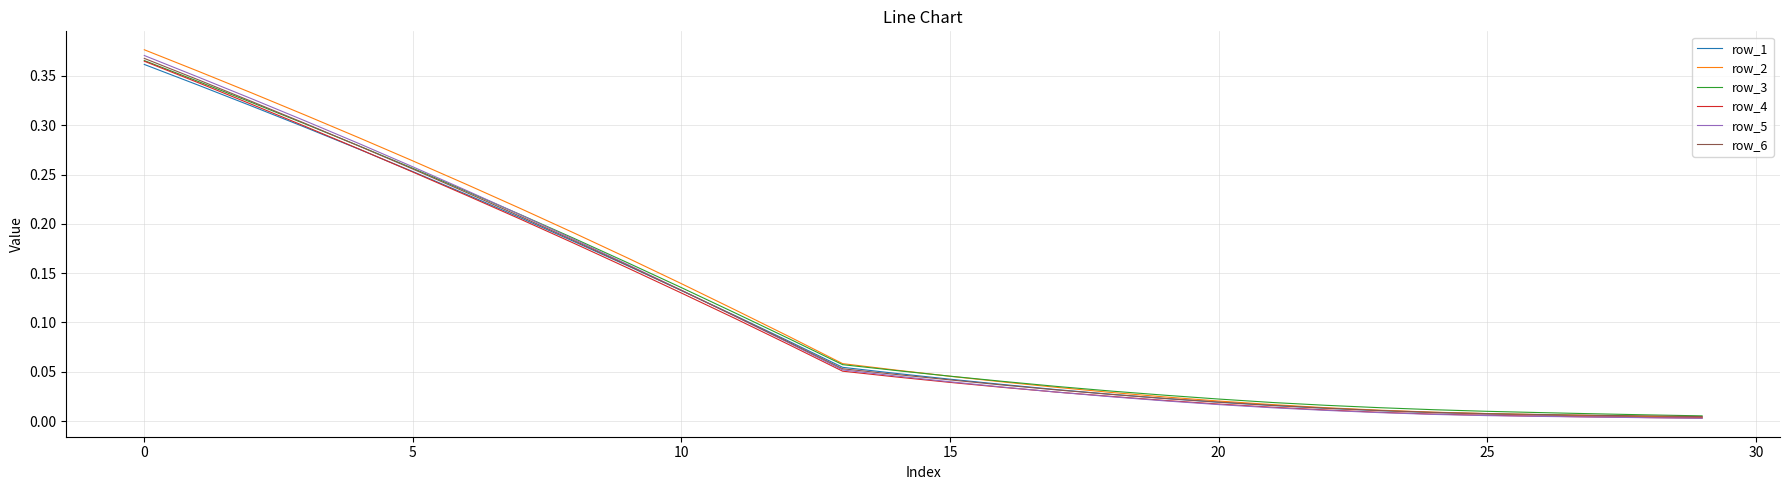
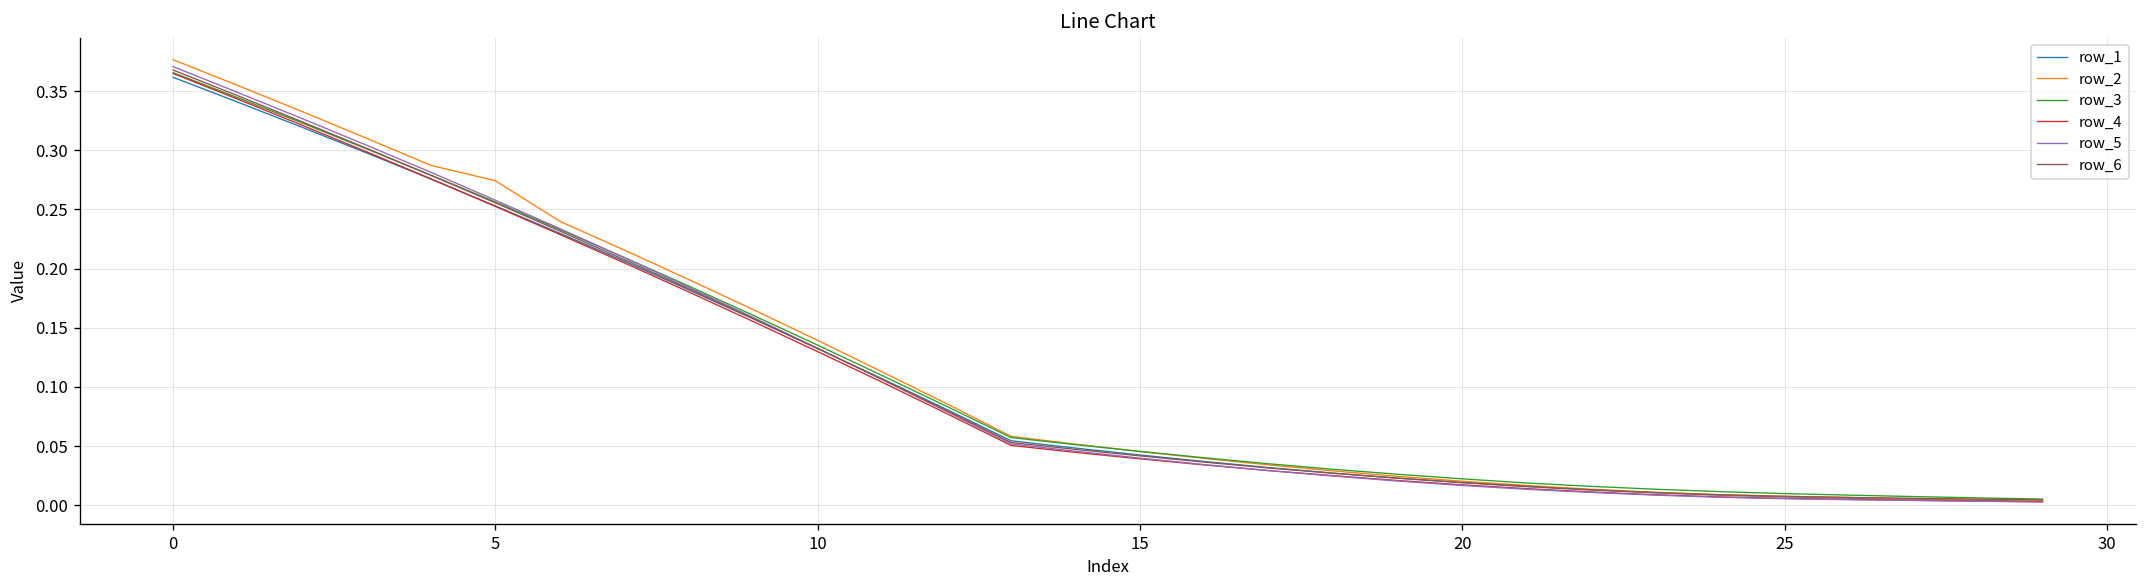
  {
    "row_1": {
      "0": 0.36
    },
    "row_2": {
      "0": 0.38,
-     "5": 0.26,
+     "5": 0.27,
      "10": 0.14
    },
    "row_5": {
      "0": 0.37
    }
  }
